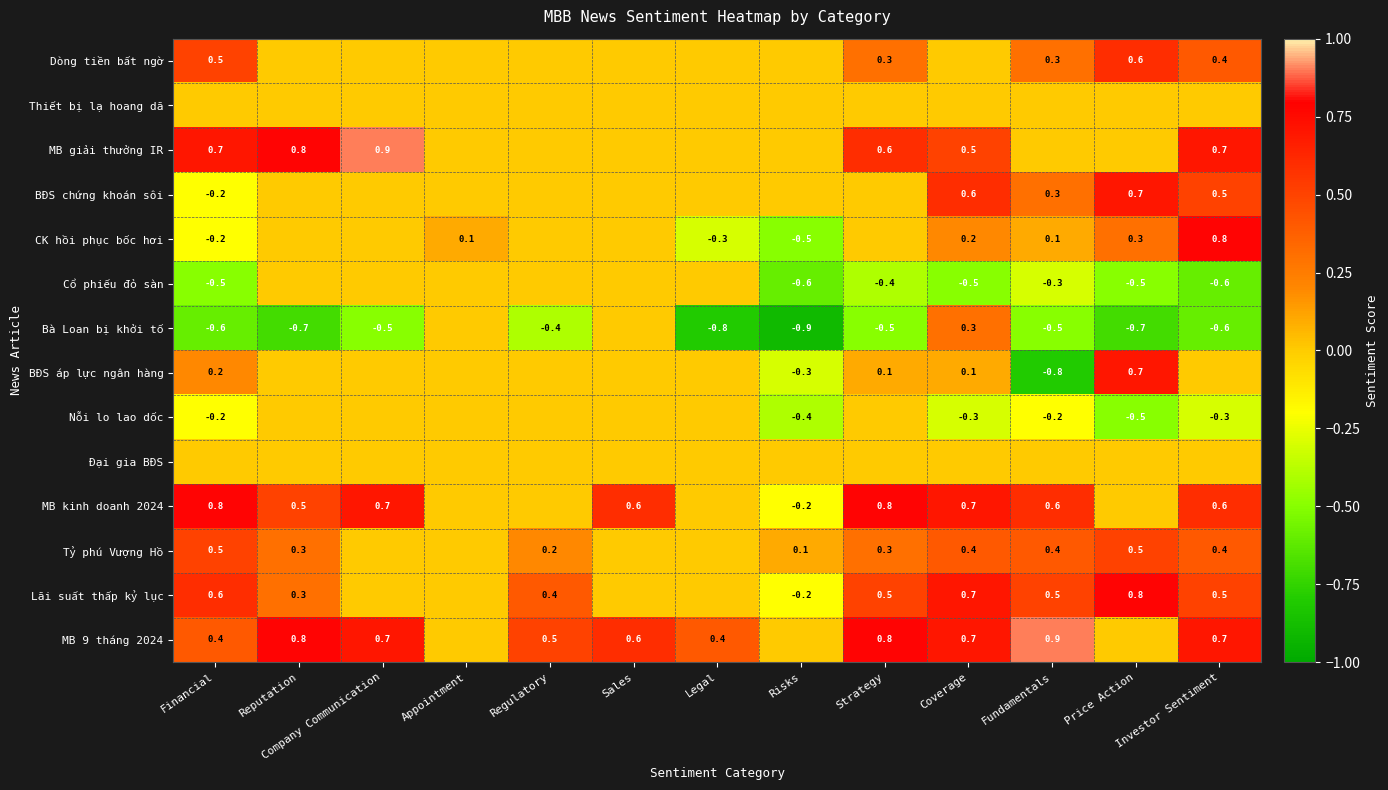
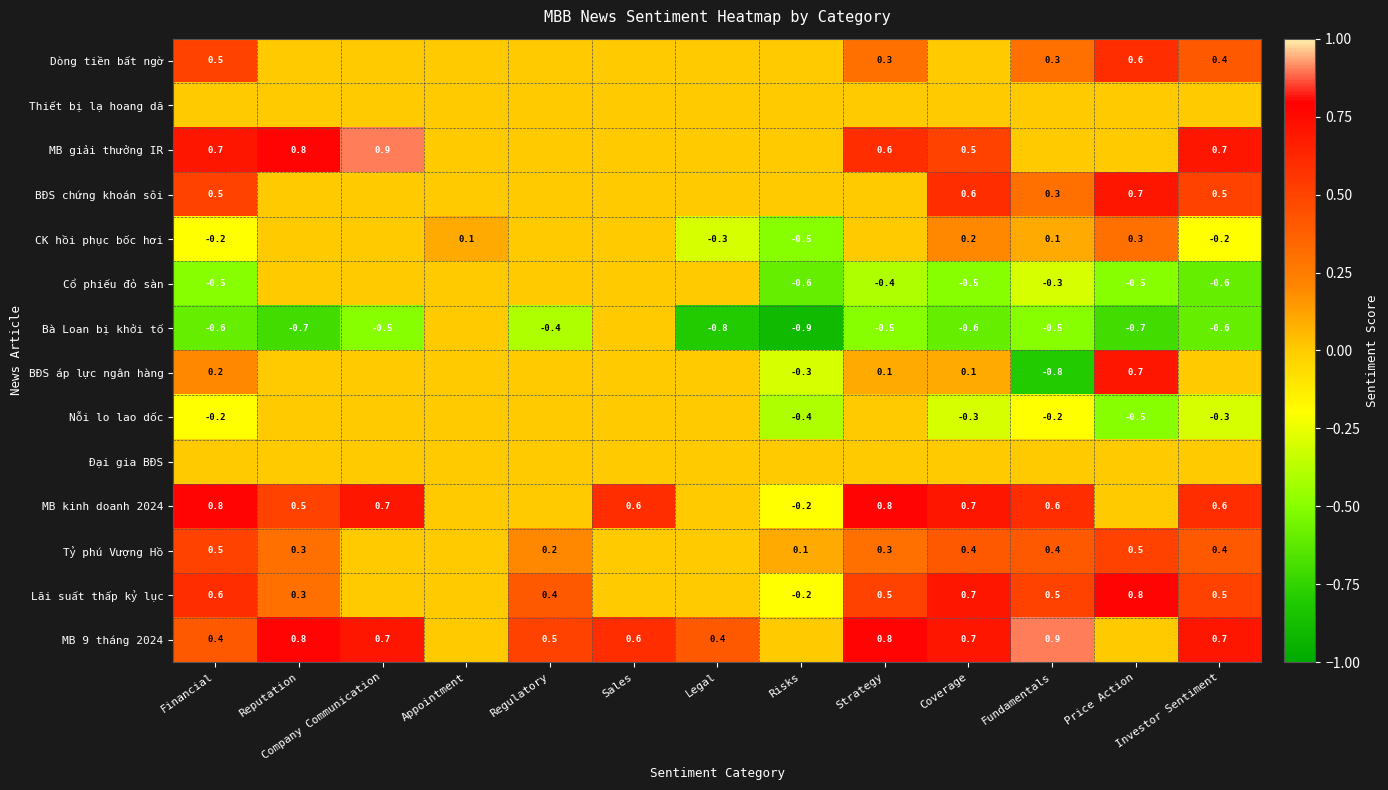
  {
    "Dòng tiền bất ngờ": {
      "Financial": 0.5,
      "Strategy": 0.3,
      "Fundamentals": 0.3,
      "Price Action": 0.6,
      "Investor Sentiment": 0.4
    },
    "MB giải thưởng IR": {
      "Financial": 0.7,
      "Reputation": 0.8,
      "Company Communication": 0.9,
      "Strategy": 0.6,
      "Coverage": 0.5,
      "Investor Sentiment": 0.7
    },
    "BĐS chứng khoán sôi": {
-     "Financial": -0.2,
+     "Financial": 0.5,
      "Coverage": 0.6,
      "Fundamentals": 0.3,
      "Price Action": 0.7,
      "Investor Sentiment": 0.5
    },
    "CK hồi phục bốc hơi": {
      "Financial": -0.2,
      "Appointment": 0.1,
      "Legal": -0.3,
      "Risks": -0.5,
      "Coverage": 0.2,
      "Fundamentals": 0.1,
      "Price Action": 0.3,
-     "Investor Sentiment": 0.8
+     "Investor Sentiment": -0.2
    },
    "Cổ phiếu đỏ sàn": {
      "Financial": -0.5,
      "Risks": -0.6,
      "Strategy": -0.4,
      "Coverage": -0.5,
      "Fundamentals": -0.3,
      "Price Action": -0.5,
      "Investor Sentiment": -0.6
    },
    "Bà Loan bị khởi tố": {
      "Financial": -0.6,
      "Reputation": -0.7,
      "Company Communication": -0.5,
      "Regulatory": -0.4,
      "Legal": -0.8,
      "Risks": -0.9,
      "Strategy": -0.5,
-     "Coverage": 0.3,
+     "Coverage": -0.6,
      "Fundamentals": -0.5,
      "Price Action": -0.7,
      "Investor Sentiment": -0.6
    },
    "BĐS áp lực ngân hàng": {
      "Financial": 0.2,
      "Risks": -0.3,
      "Strategy": 0.1,
      "Coverage": 0.1,
      "Fundamentals": -0.8,
      "Price Action": 0.7
    },
    "Nỗi lo lao dốc": {
      "Financial": -0.2,
      "Risks": -0.4,
      "Coverage": -0.3,
      "Fundamentals": -0.2,
      "Price Action": -0.5,
      "Investor Sentiment": -0.3
    },
    "MB kinh doanh 2024": {
      "Financial": 0.8,
      "Reputation": 0.5,
      "Company Communication": 0.7,
      "Sales": 0.6,
      "Risks": -0.2,
      "Strategy": 0.8,
      "Coverage": 0.7,
      "Fundamentals": 0.6,
      "Investor Sentiment": 0.6
    },
    "Tỷ phú Vượng Hồ": {
      "Financial": 0.5,
      "Reputation": 0.3,
      "Regulatory": 0.2,
      "Risks": 0.1,
      "Strategy": 0.3,
      "Coverage": 0.4,
      "Fundamentals": 0.4,
      "Price Action": 0.5,
      "Investor Sentiment": 0.4
    },
    "Lãi suất thấp kỷ lục": {
      "Financial": 0.6,
      "Reputation": 0.3,
      "Regulatory": 0.4,
      "Risks": -0.2,
      "Strategy": 0.5,
      "Coverage": 0.7,
      "Fundamentals": 0.5,
      "Price Action": 0.8,
      "Investor Sentiment": 0.5
    },
    "MB 9 tháng 2024": {
      "Financial": 0.4,
      "Reputation": 0.8,
      "Company Communication": 0.7,
      "Regulatory": 0.5,
      "Sales": 0.6,
      "Legal": 0.4,
      "Strategy": 0.8,
      "Coverage": 0.7,
      "Fundamentals": 0.9,
      "Investor Sentiment": 0.7
    }
  }
